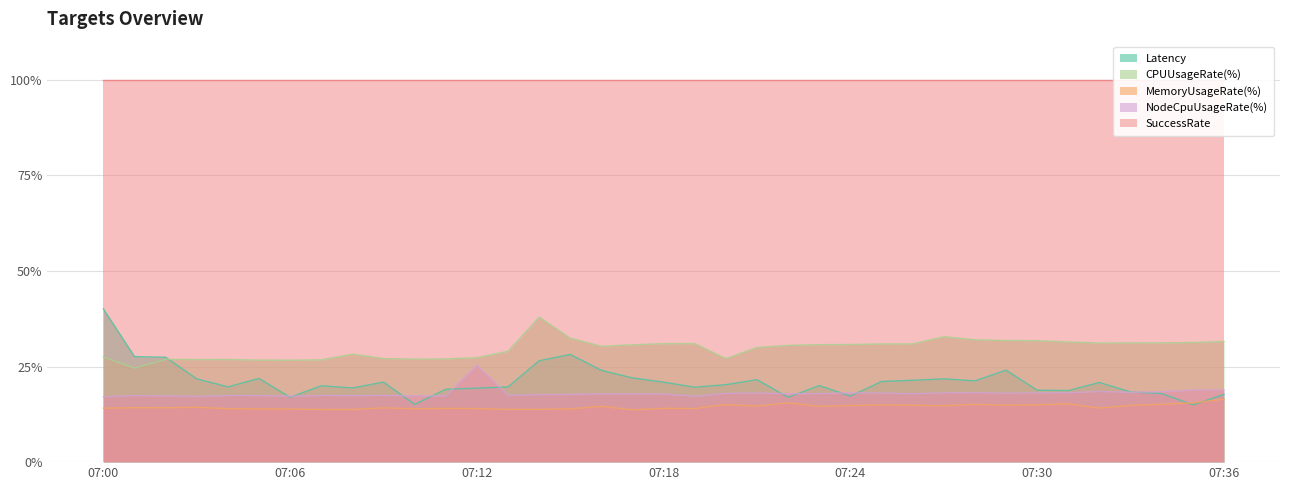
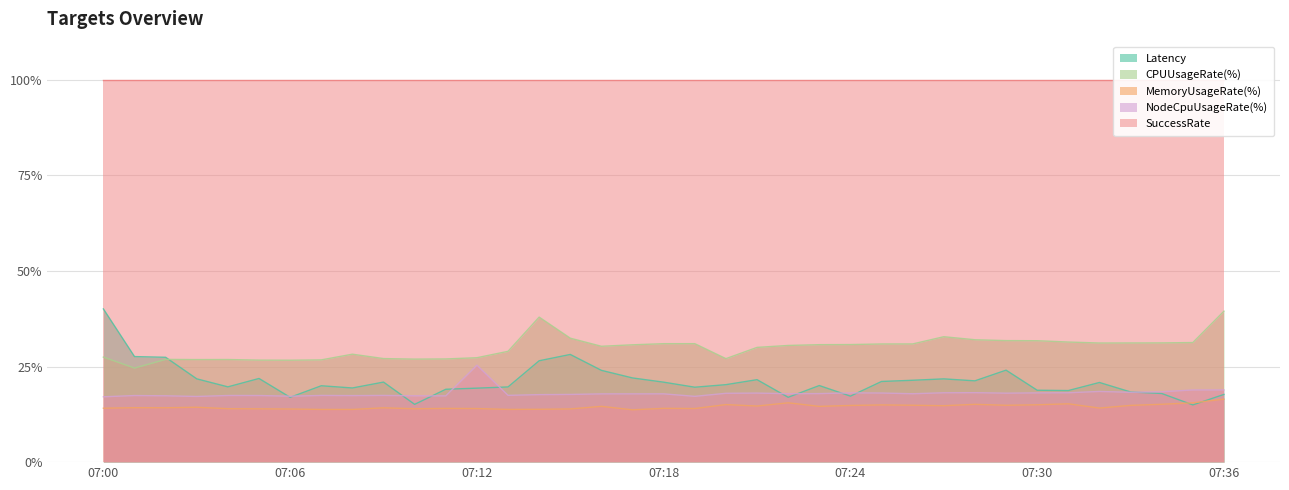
  {
    "Latency": {
      "07:00": "40%",
      "07:12": "19%",
      "07:18": "21%",
      "07:24": "17%",
      "07:30": "19%",
      "07:36": "18%"
    },
    "CPUUsageRate(%)": {
      "07:00": "27%",
      "07:06": "27%",
      "07:12": "27%",
      "07:18": "31%",
      "07:24": "31%",
      "07:30": "32%",
-     "07:36": "32%"
+     "07:36": "39%"
    },
    "NodeCpuUsageRate(%)": {
      "07:00": "17%",
      "07:12": "25%",
      "07:18": "18%",
      "07:24": "18%",
      "07:30": "18%",
      "07:36": "19%"
    }
  }
